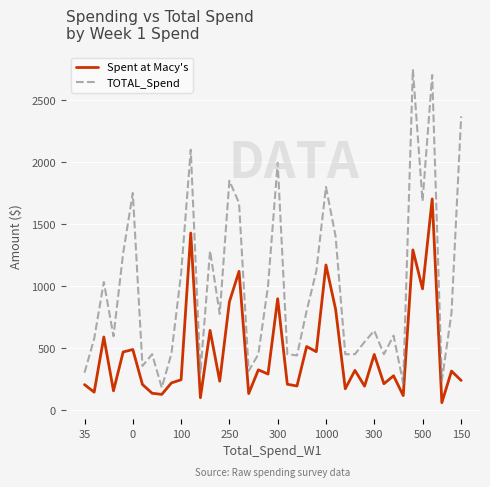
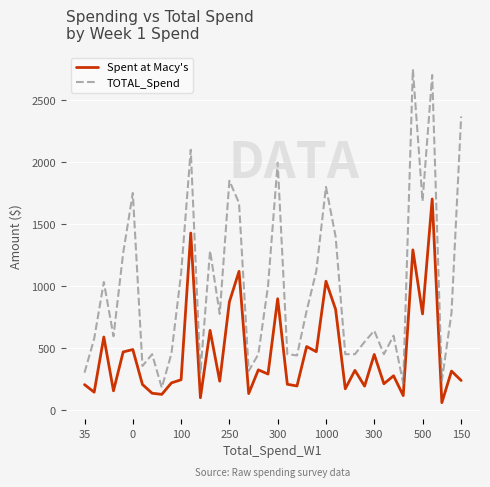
  {
    "Spent at Macy's": {
      "35": 200,
      "0": 490,
      "100": 240,
      "250": 870,
-     "1000": 1170,
-     "500": 980,
+     "1000": 1040,
+     "500": 780,
      "150": 240
    },
    "TOTAL_Spend": {
      "35": 300,
      "0": 1750,
      "100": 1100,
      "250": 1850,
      "1000": 1800,
      "500": 1690,
      "150": 2370
    }
  }
